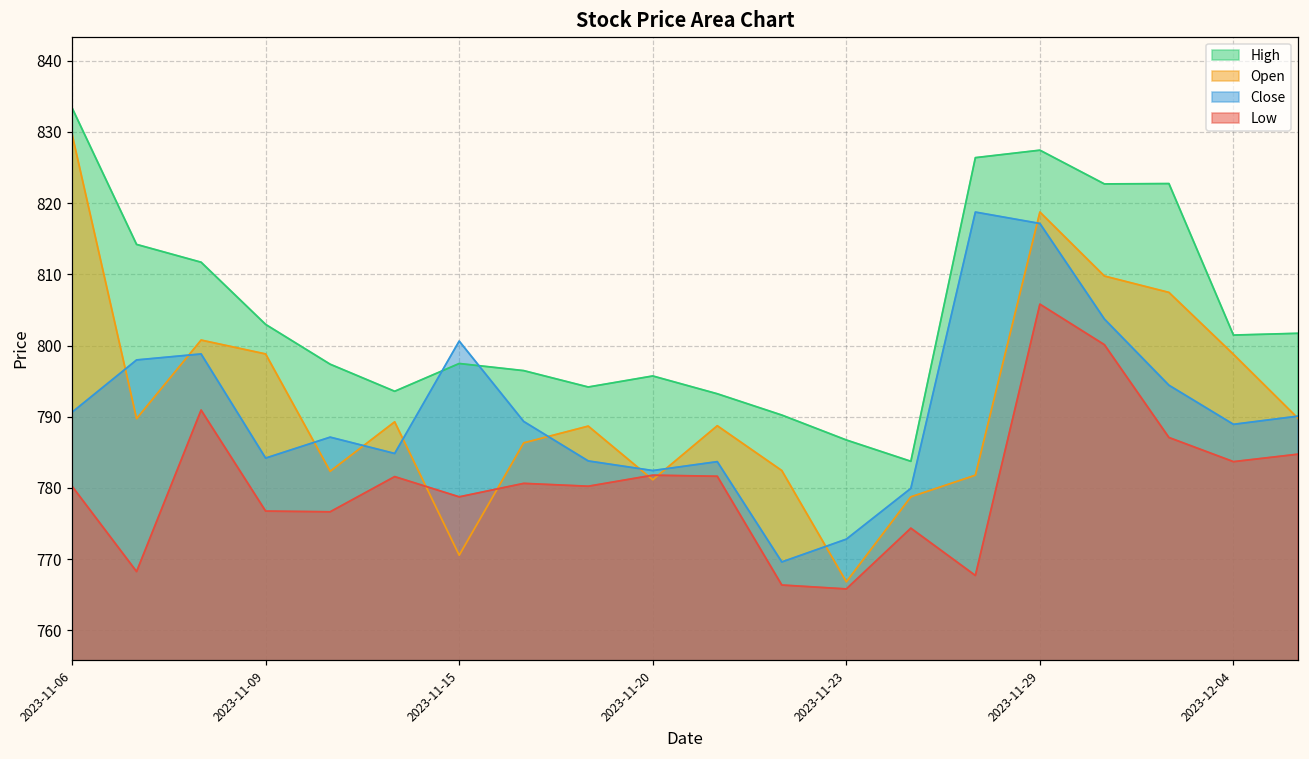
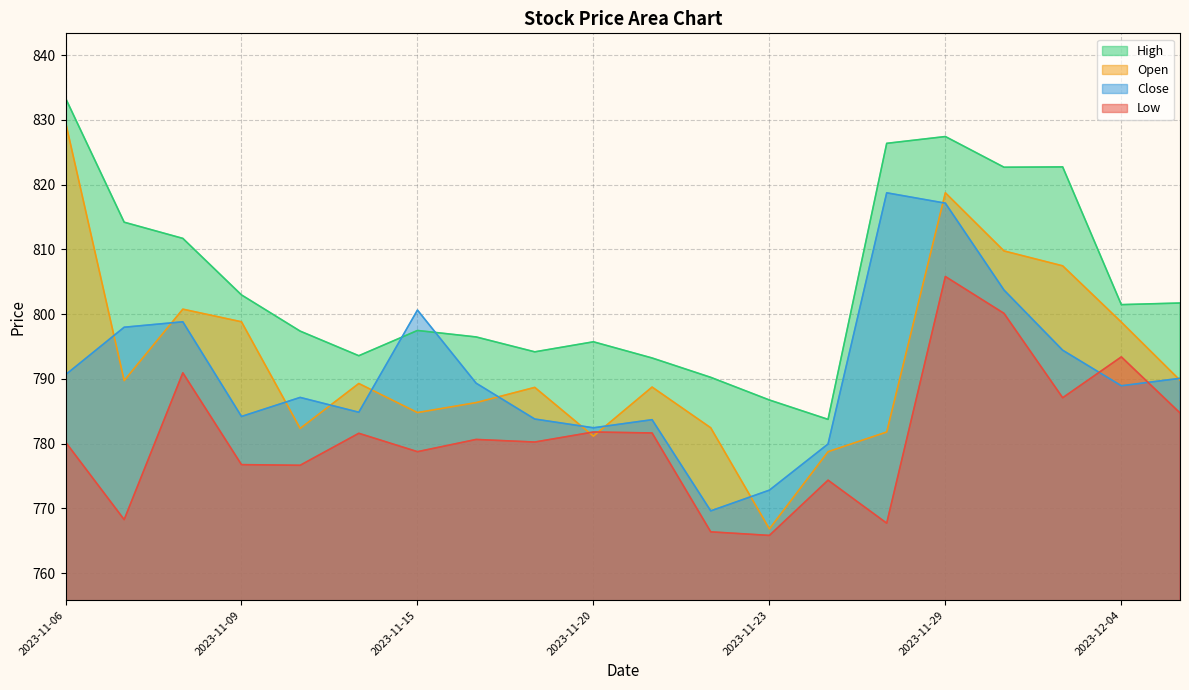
  {
    "High": {
      "2023-11-06": 833,
      "2023-11-09": 803,
      "2023-11-15": 797,
      "2023-11-20": 796,
      "2023-11-23": 787,
      "2023-11-29": 827,
      "2023-12-04": 801
    },
    "Open": {
      "2023-11-06": 830,
      "2023-11-09": 799,
-     "2023-11-15": 771,
+     "2023-11-15": 785,
      "2023-11-20": 781,
      "2023-11-23": 767,
      "2023-11-29": 819,
      "2023-12-04": 799
    },
    "Close": {
      "2023-11-06": 791,
      "2023-11-09": 784,
      "2023-11-15": 801,
      "2023-11-20": 782,
      "2023-11-23": 773,
      "2023-11-29": 817,
      "2023-12-04": 789
    },
    "Low": {
      "2023-11-06": 780,
      "2023-11-09": 777,
      "2023-11-15": 779,
      "2023-11-20": 782,
      "2023-11-23": 766,
      "2023-11-29": 806,
-     "2023-12-04": 784
+     "2023-12-04": 793
    }
  }
